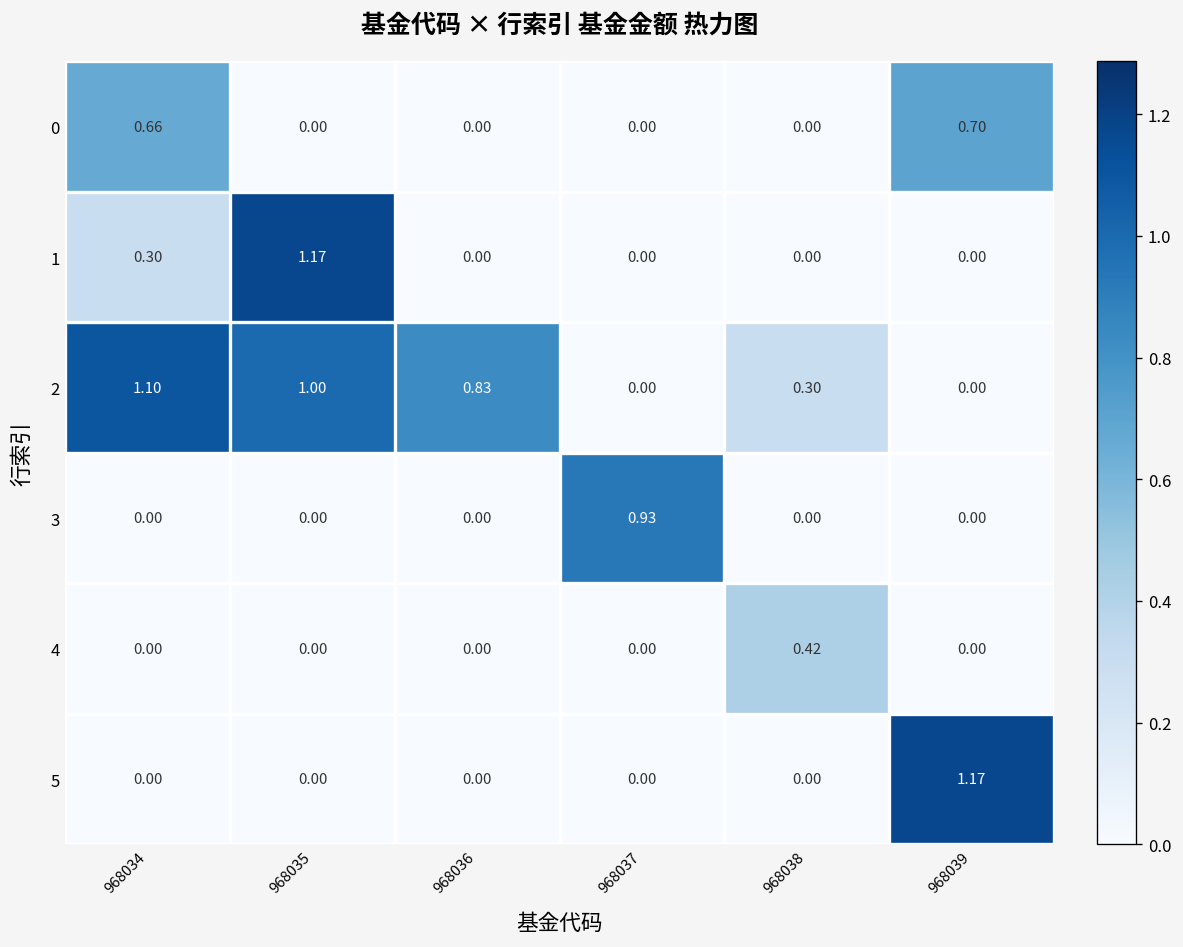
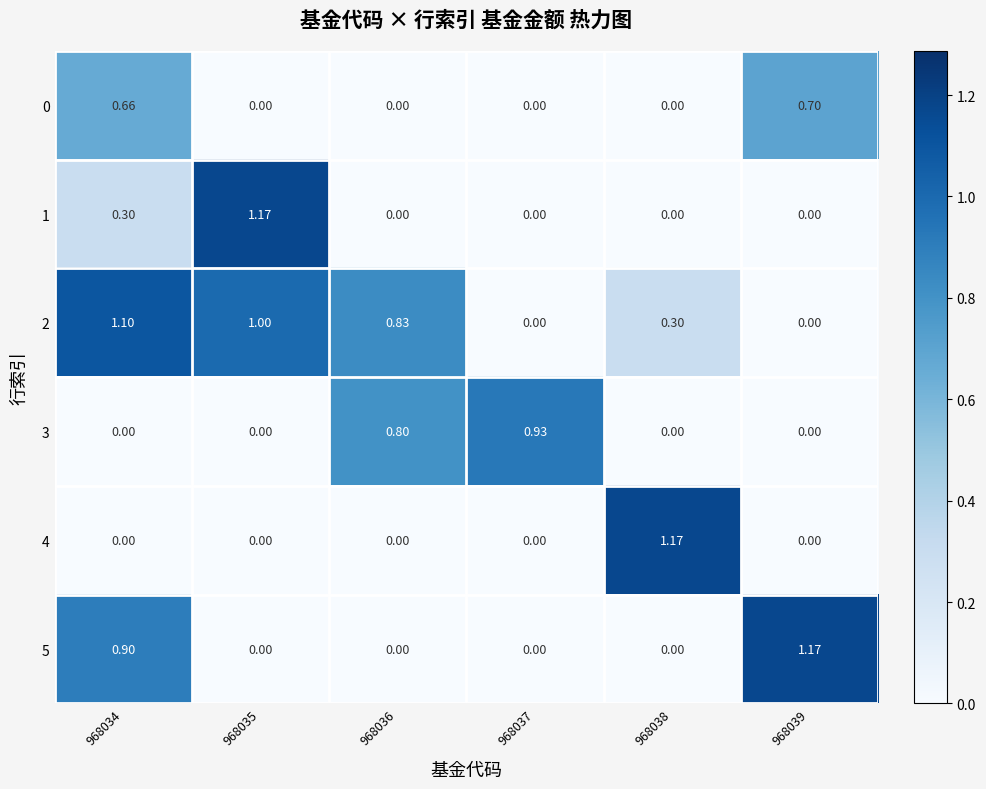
  {
    "0": {
      "968034": 0.66,
      "968035": 0.00,
      "968036": 0.00,
      "968037": 0.00,
      "968038": 0.00,
      "968039": 0.70
    },
    "1": {
      "968034": 0.30,
      "968035": 1.17,
      "968036": 0.00,
      "968037": 0.00,
      "968038": 0.00,
      "968039": 0.00
    },
    "2": {
      "968034": 1.10,
      "968035": 1.00,
      "968036": 0.83,
      "968037": 0.00,
      "968038": 0.30,
      "968039": 0.00
    },
    "3": {
      "968034": 0.00,
      "968035": 0.00,
-     "968036": 0.00,
+     "968036": 0.80,
      "968037": 0.93,
      "968038": 0.00,
      "968039": 0.00
    },
    "4": {
      "968034": 0.00,
      "968035": 0.00,
      "968036": 0.00,
      "968037": 0.00,
-     "968038": 0.42,
+     "968038": 1.17,
      "968039": 0.00
    },
    "5": {
-     "968034": 0.00,
+     "968034": 0.90,
      "968035": 0.00,
      "968036": 0.00,
      "968037": 0.00,
      "968038": 0.00,
      "968039": 1.17
    }
  }
